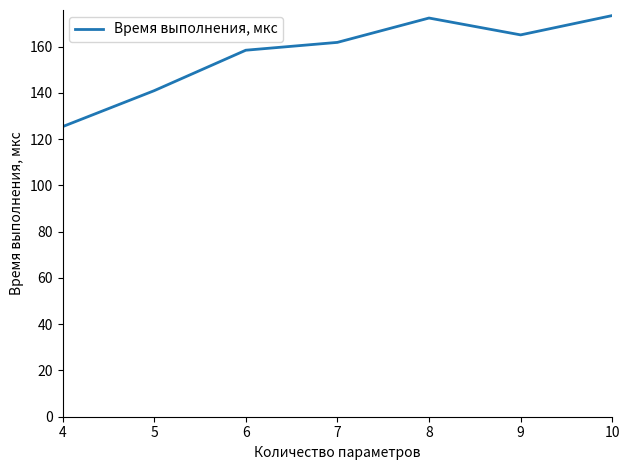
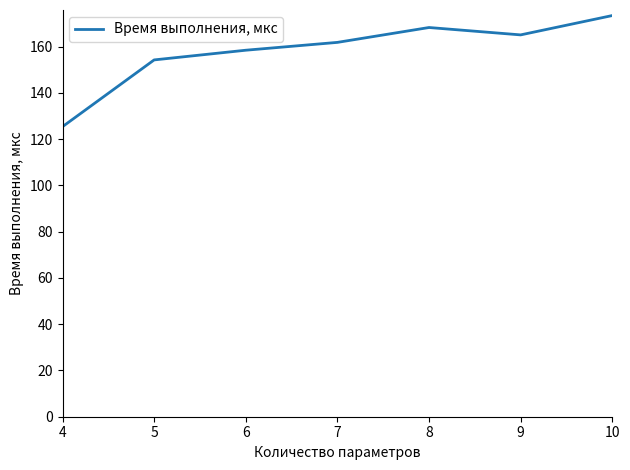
  {
    "4": 125,
-   "5": 141,
+   "5": 154,
    "6": 158,
    "7": 162,
-   "8": 172,
+   "8": 168,
    "9": 165,
    "10": 173
  }
